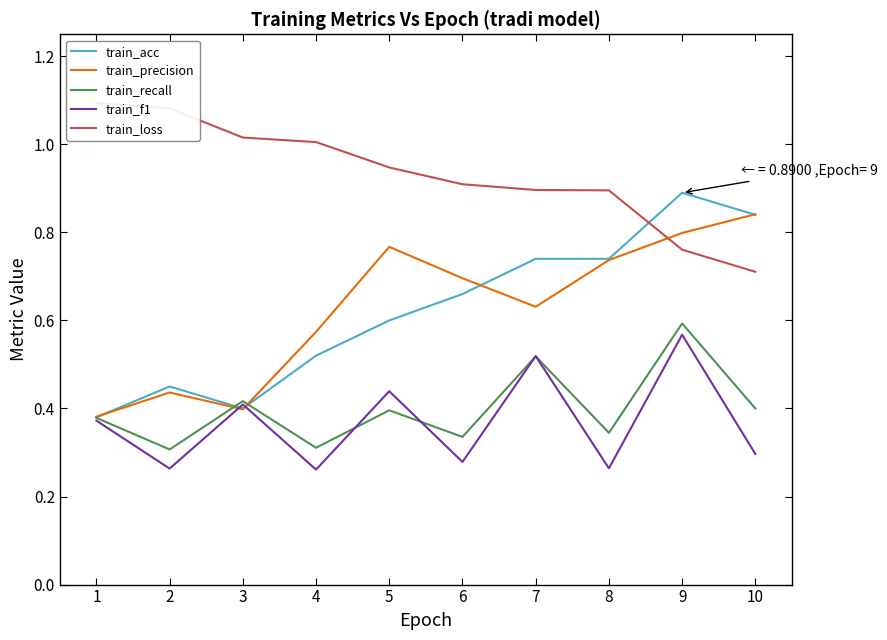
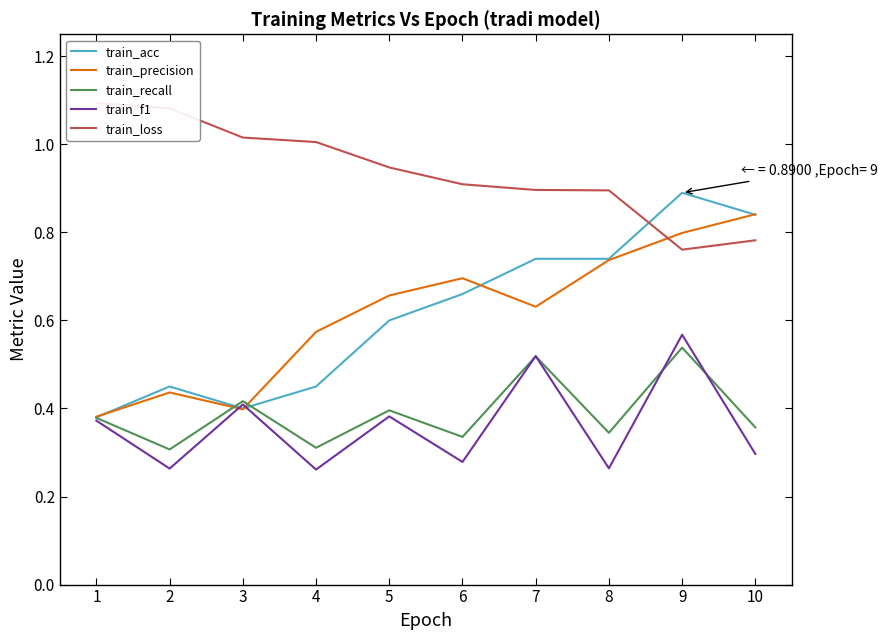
  {
    "train_acc": {
      "2": 0.45,
-     "4": 0.52,
+     "4": 0.45,
      "5": 0.60,
      "6": 0.66,
      "7": 0.74
    },
    "train_precision": {
      "2": 0.44,
      "4": 0.57,
-     "5": 0.77,
+     "5": 0.66,
      "6": 0.70,
      "7": 0.63,
      "9": 0.80
    },
    "train_recall": {
      "2": 0.31,
      "3": 0.42,
      "4": 0.31,
      "5": 0.40,
      "6": 0.34,
      "8": 0.34,
-     "9": 0.59,
-     "10": 0.40
+     "9": 0.54,
+     "10": 0.36
    },
    "train_f1": {
      "1": 0.37,
      "2": 0.26,
      "3": 0.41,
      "4": 0.26,
-     "5": 0.44,
+     "5": 0.38,
      "6": 0.28,
      "8": 0.26,
      "9": 0.57,
      "10": 0.30
    },
    "train_loss": {
      "3": 1.02,
      "4": 1.01,
      "5": 0.95,
      "6": 0.91,
      "7": 0.90,
      "8": 0.90,
      "9": 0.76,
-     "10": 0.71
+     "10": 0.78
    }
  }
